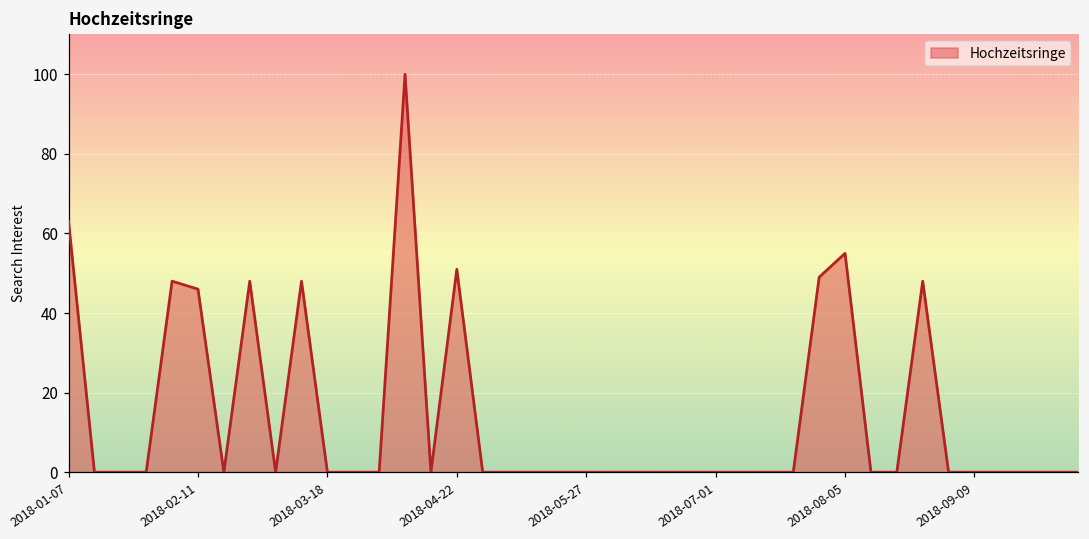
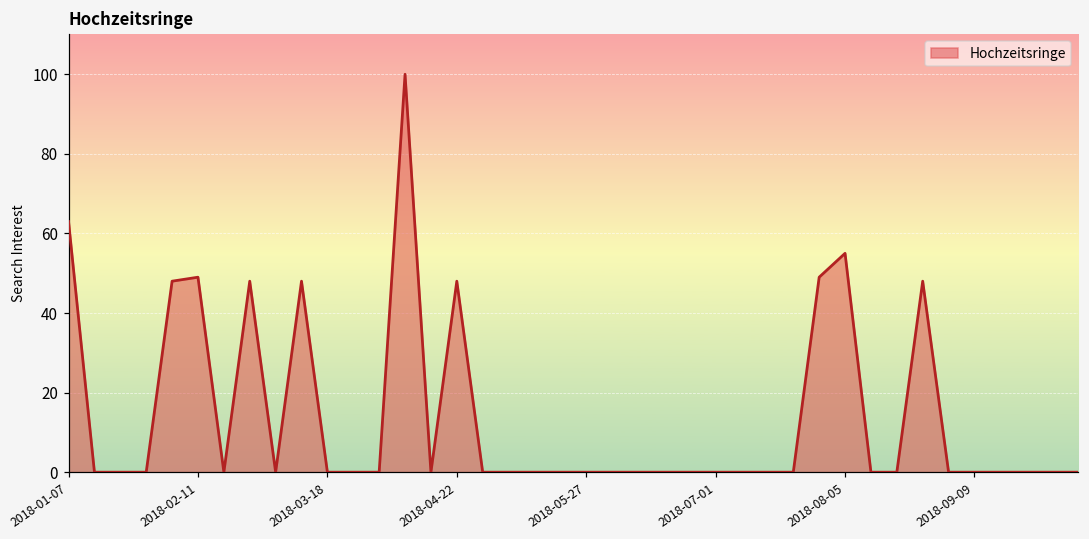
  {
    "2018-01-07": 63,
-   "2018-02-11": 46,
+   "2018-02-11": 49,
    "2018-03-18": 0,
-   "2018-04-22": 51,
+   "2018-04-22": 48,
    "2018-05-27": 0,
    "2018-07-01": 0,
    "2018-08-05": 55,
    "2018-09-09": 0
  }
